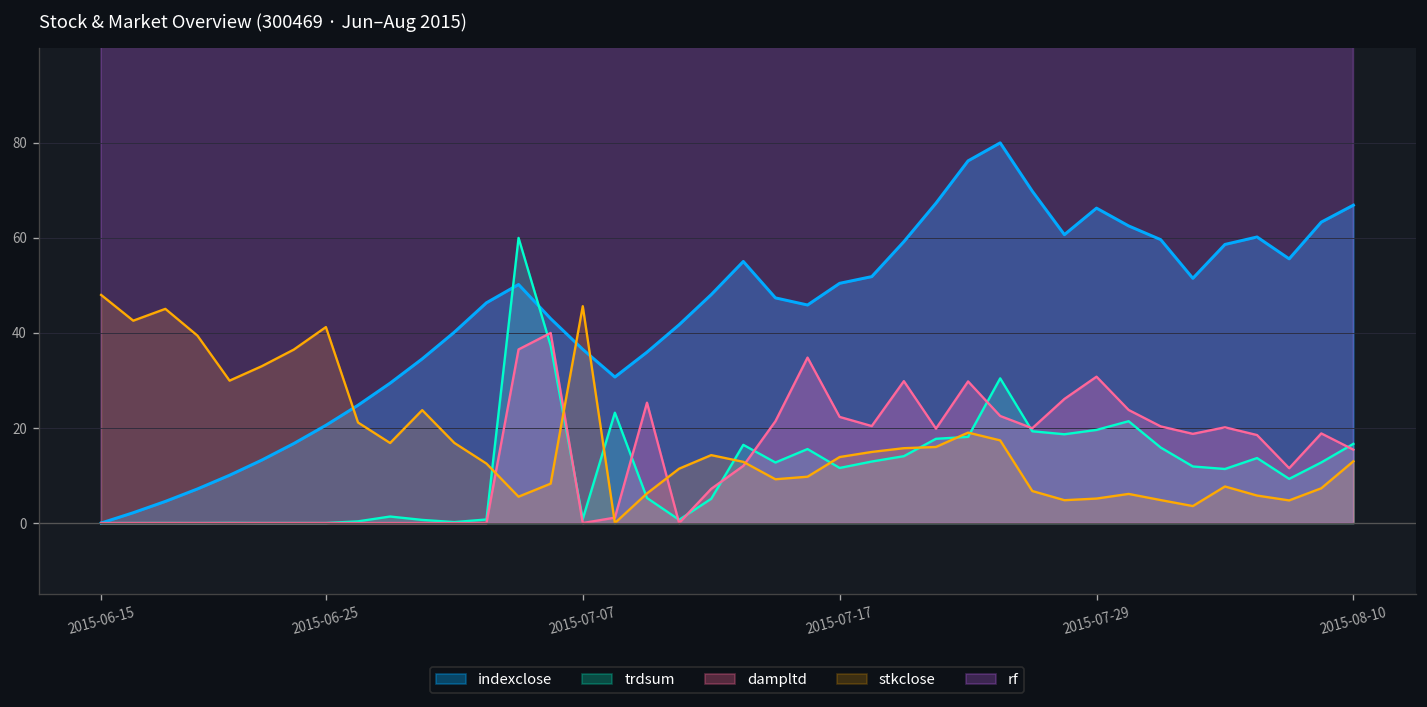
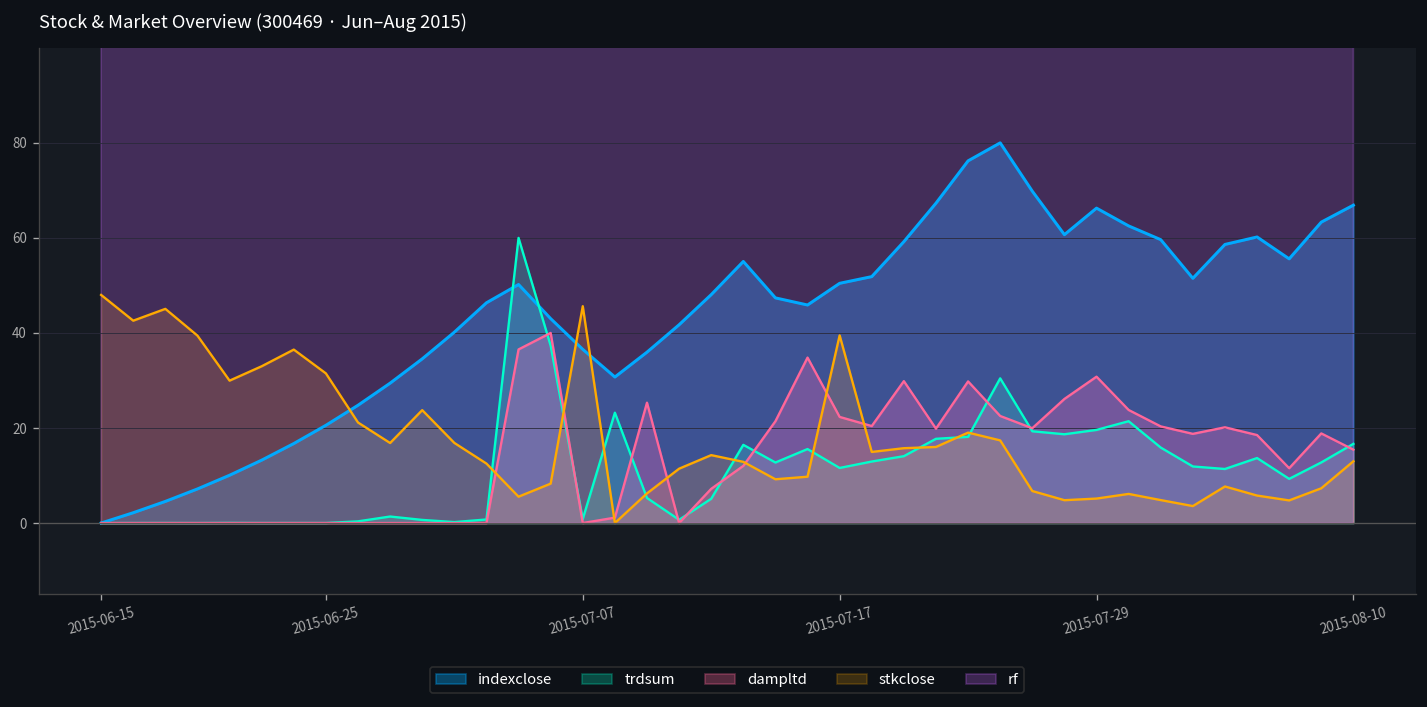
  {
    "stkclose": {
      "2015-06-15": 48,
-     "2015-06-25": 41,
+     "2015-06-25": 31,
      "2015-07-07": 46,
-     "2015-07-17": 14,
+     "2015-07-17": 39,
      "2015-07-29": 5,
      "2015-08-10": 13
    }
  }
